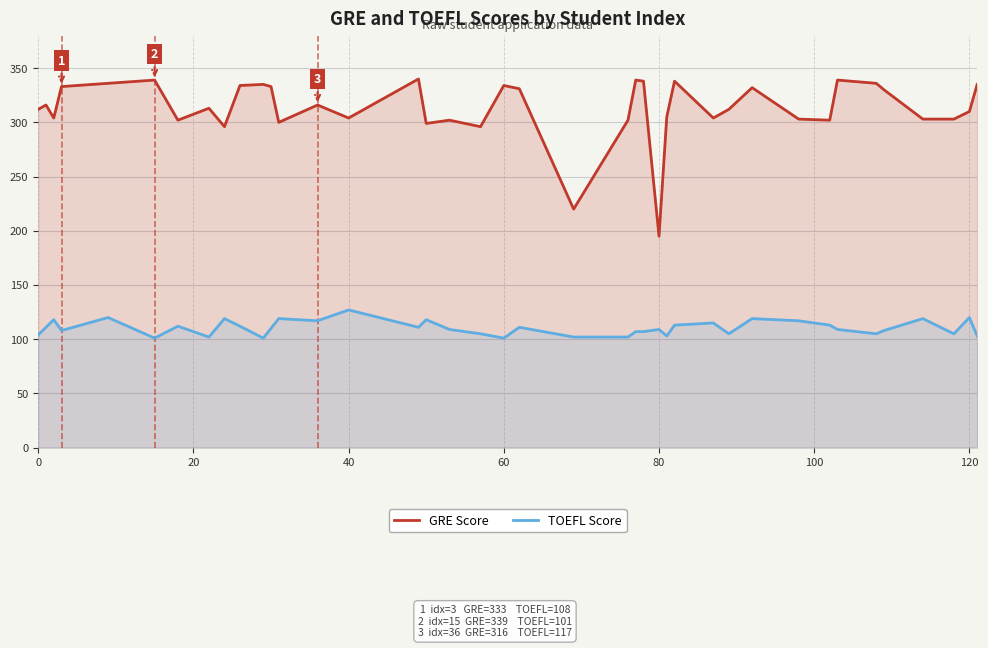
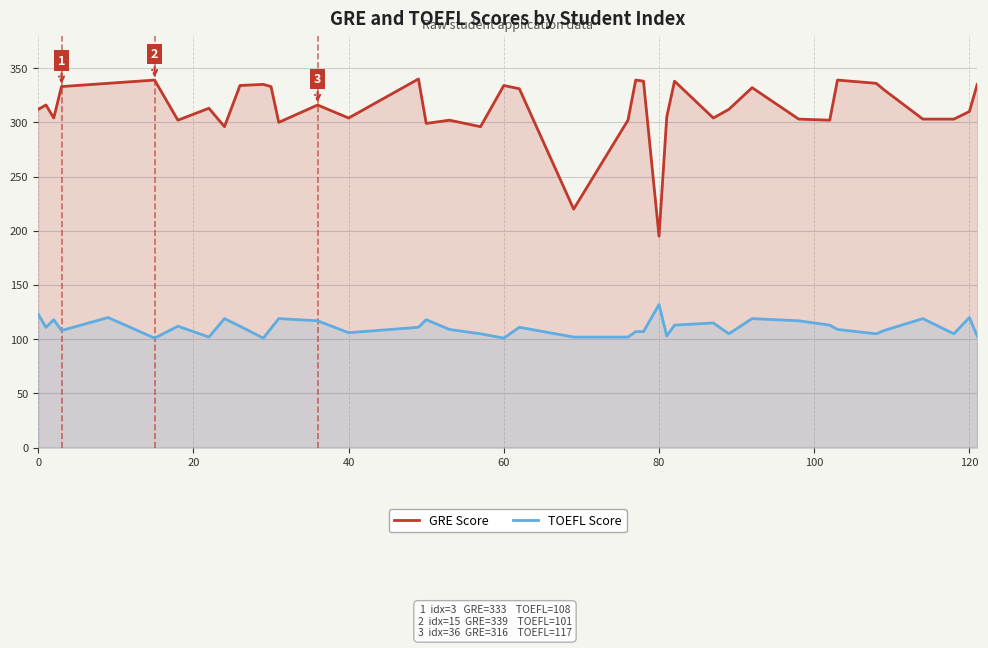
  {
    "GRE Score": {
      "0": 312,
      "40": 304,
      "60": 334,
      "80": 195,
      "120": 310
    },
    "TOEFL Score": {
-     "0": 104,
-     "40": 127,
+     "0": 123,
+     "40": 106,
      "60": 101,
-     "80": 109,
+     "80": 132,
      "120": 120
    }
  }
